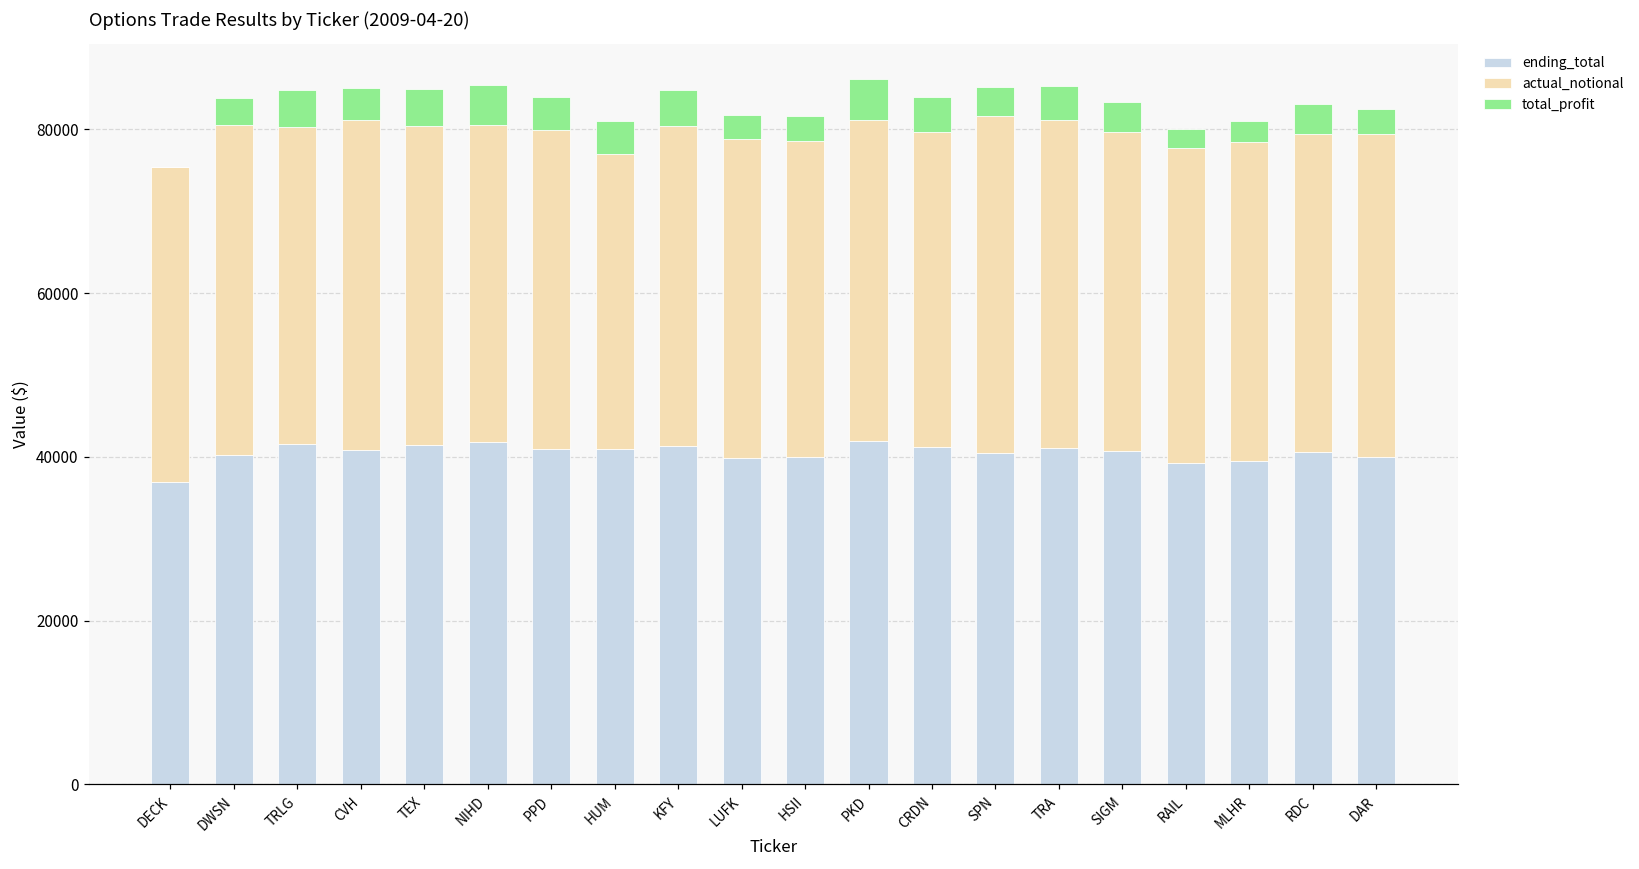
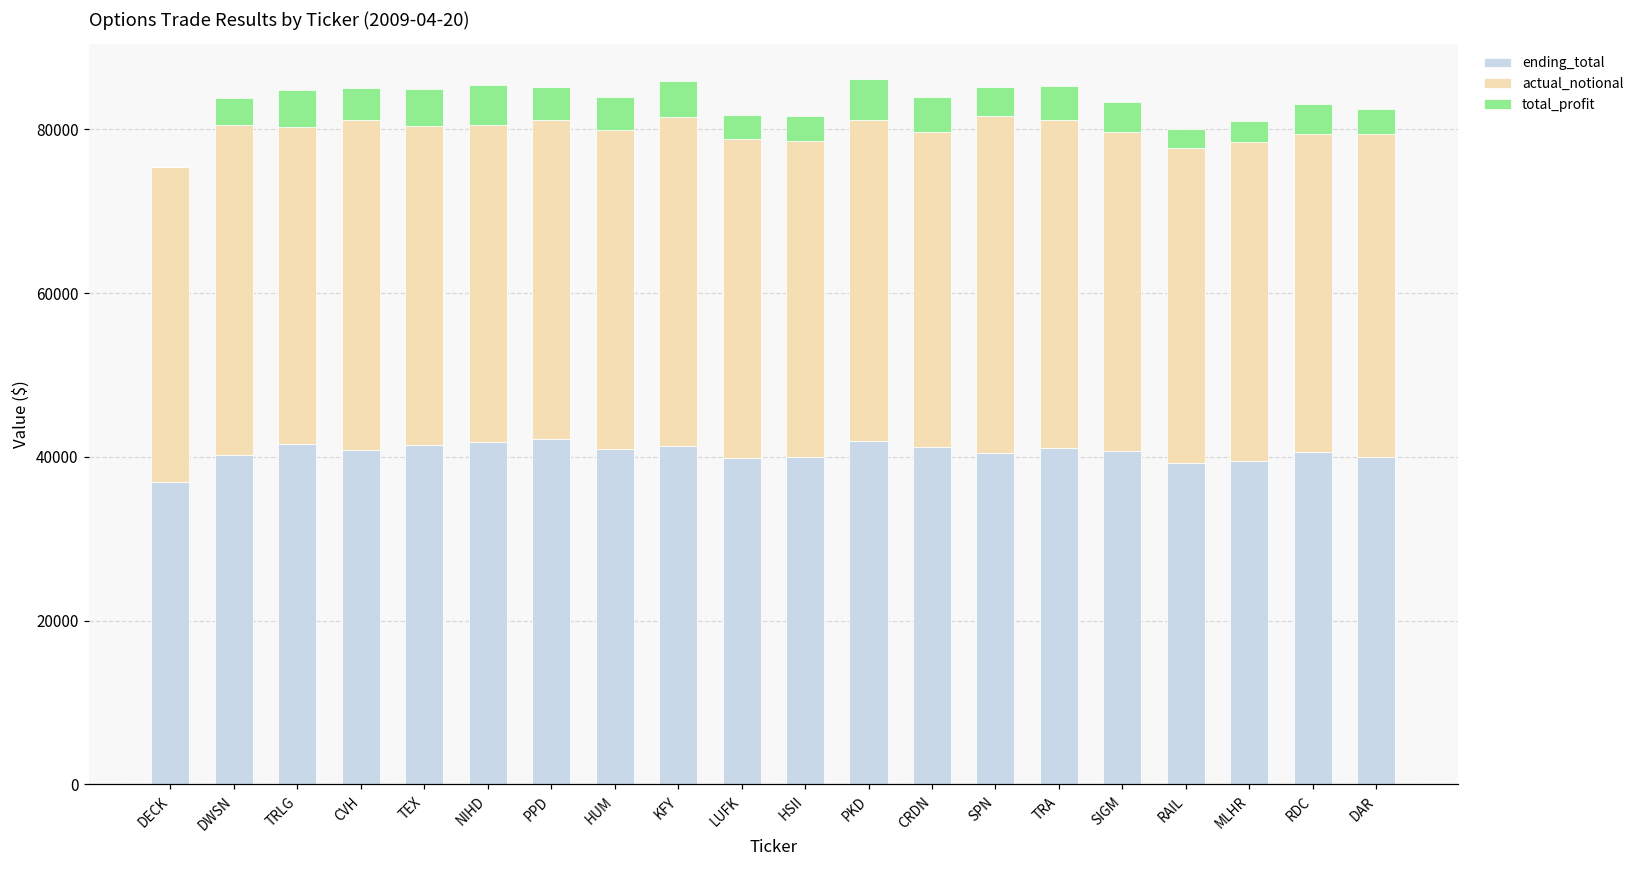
  {
    "ending_total": {
      "DECK": 37000,
      "DWSN": 40000,
      "TRLG": 42000,
      "CVH": 41000,
      "TEX": 41000,
      "NIHD": 42000,
-     "PPD": 41000,
+     "PPD": 42000,
      "HUM": 41000,
      "KFY": 41000,
      "LUFK": 40000,
      "HSII": 40000,
      "PKD": 42000,
      "CRDN": 41000,
      "SPN": 41000,
      "TRA": 41000,
      "SIGM": 41000,
      "RAIL": 39000,
      "MLHR": 39000,
      "RDC": 41000,
      "DAR": 40000
    },
    "actual_notional": {
      "DECK": 39000,
      "DWSN": 40000,
      "TRLG": 39000,
      "CVH": 40000,
      "TEX": 39000,
      "NIHD": 39000,
      "PPD": 39000,
-     "HUM": 36000,
-     "KFY": 39000,
+     "HUM": 39000,
+     "KFY": 40000,
      "LUFK": 39000,
      "HSII": 39000,
      "PKD": 39000,
      "CRDN": 39000,
      "SPN": 41000,
      "TRA": 40000,
      "SIGM": 39000,
      "RAIL": 39000,
      "MLHR": 39000,
      "RDC": 39000,
      "DAR": 40000
    },
    "total_profit": {
      "DECK": 0,
      "DWSN": 3000,
      "TRLG": 5000,
      "CVH": 4000,
      "TEX": 5000,
      "NIHD": 5000,
      "PPD": 4000,
      "HUM": 4000,
      "KFY": 4000,
      "LUFK": 3000,
      "HSII": 3000,
      "PKD": 5000,
      "CRDN": 4000,
      "SPN": 4000,
      "TRA": 4000,
      "SIGM": 4000,
      "RAIL": 2000,
      "MLHR": 3000,
      "RDC": 4000,
      "DAR": 3000
    }
  }
